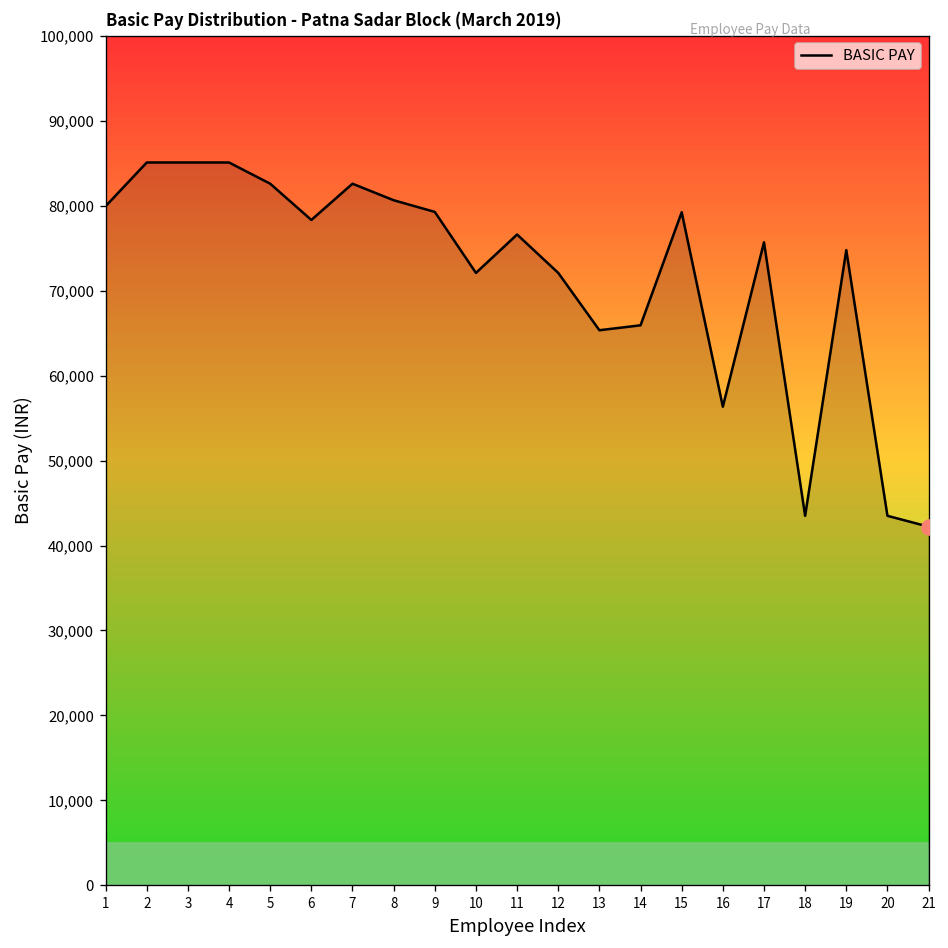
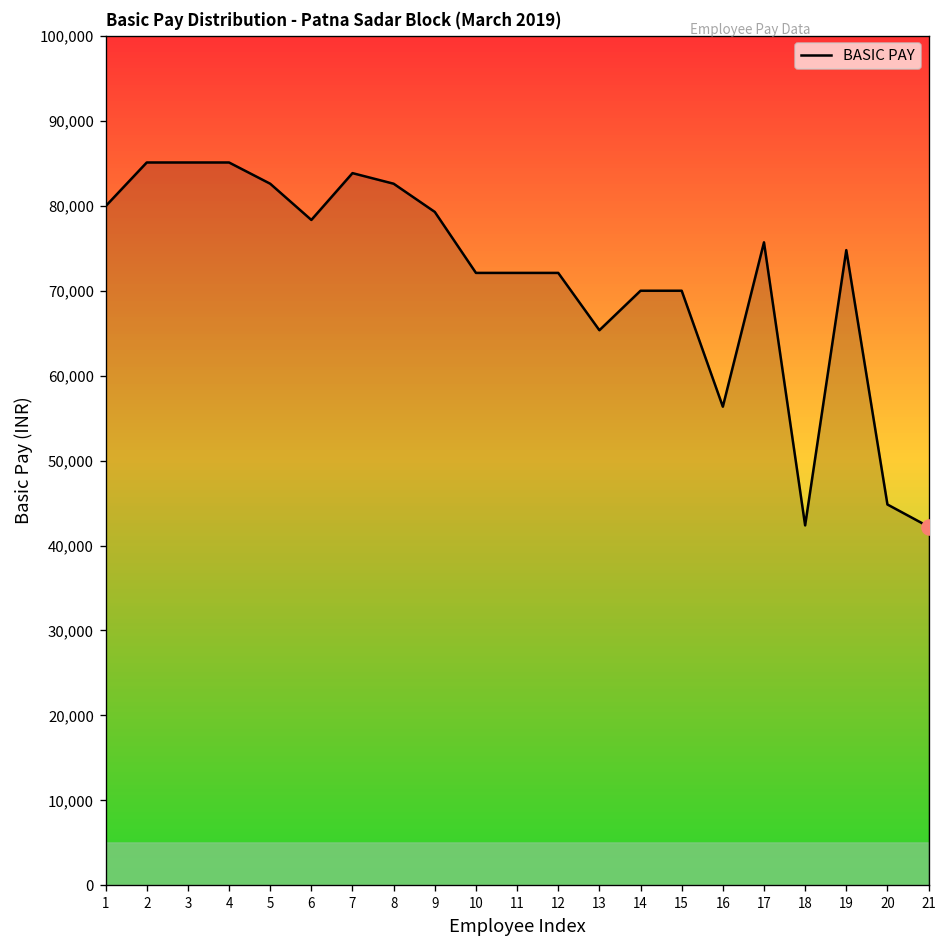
  {
    "BASIC PAY": {
      "1": "80,000",
      "2": "85,000",
      "3": "85,000",
      "4": "85,000",
      "5": "83,000",
      "6": "78,000",
-     "7": "83,000",
-     "8": "81,000",
+     "7": "84,000",
+     "8": "83,000",
      "9": "79,000",
      "10": "72,000",
-     "11": "77,000",
+     "11": "72,000",
      "12": "72,000",
      "13": "65,000",
-     "14": "66,000",
-     "15": "79,000",
+     "14": "70,000",
+     "15": "70,000",
      "16": "56,000",
      "17": "76,000",
-     "18": "44,000",
+     "18": "42,000",
      "19": "75,000",
-     "20": "44,000"
+     "20": "45,000"
    }
  }
